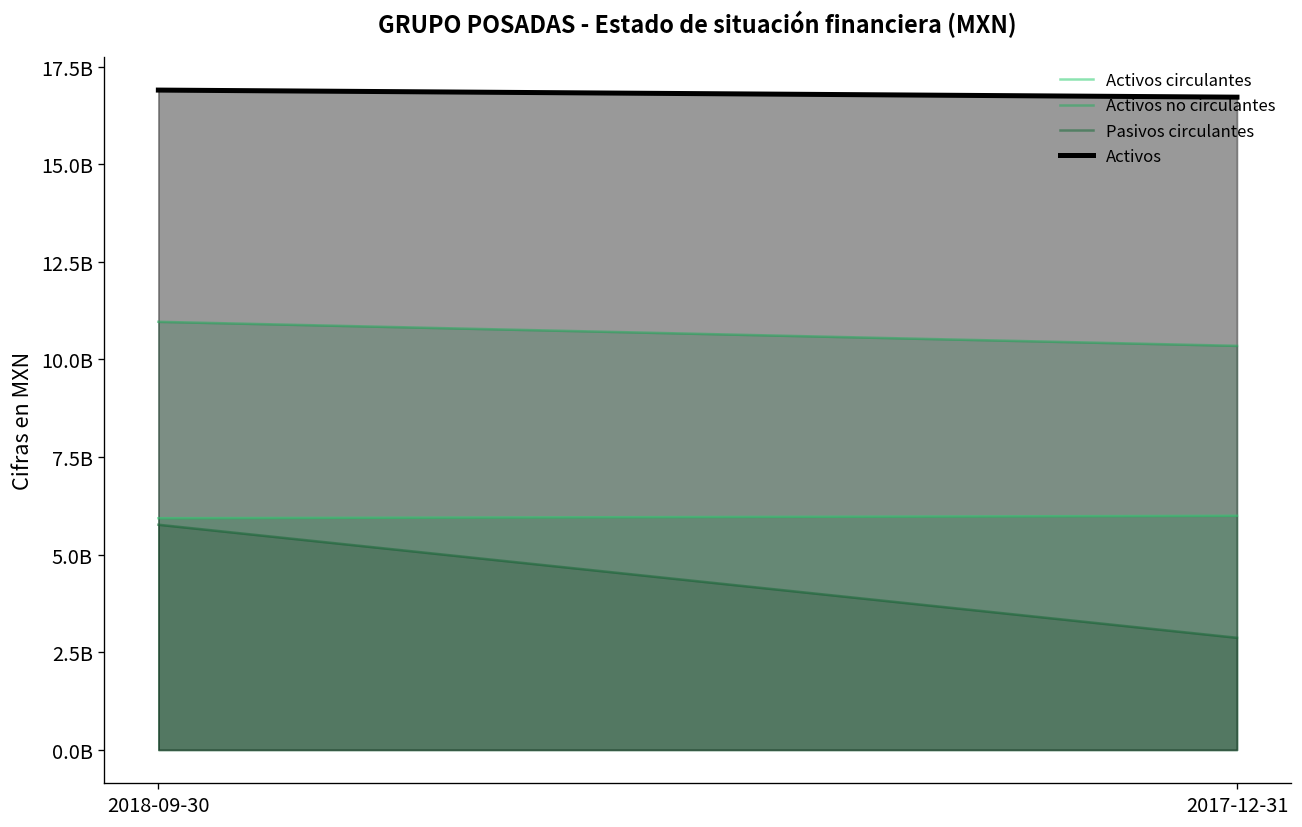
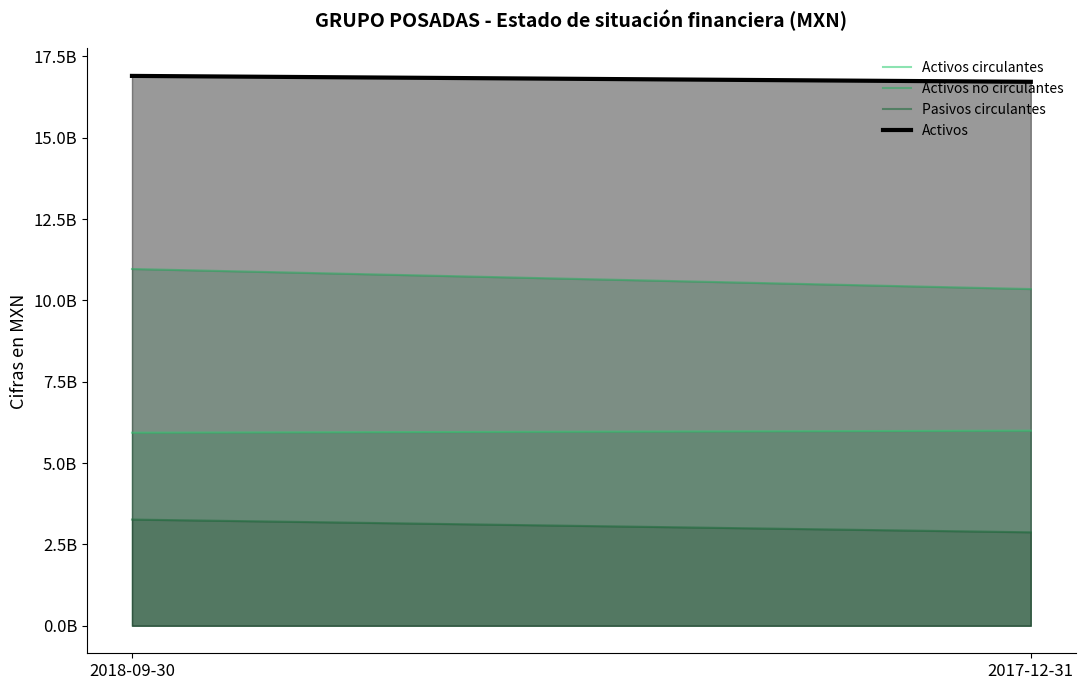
  {
    "Pasivos circulantes": {
-     "2018-09-30": 5800000000,
+     "2018-09-30": 3300000000,
      "2017-12-31": 2900000000
    },
    "Activos": {
      "2018-09-30": 16900000000,
      "2017-12-31": 16700000000
    }
  }
